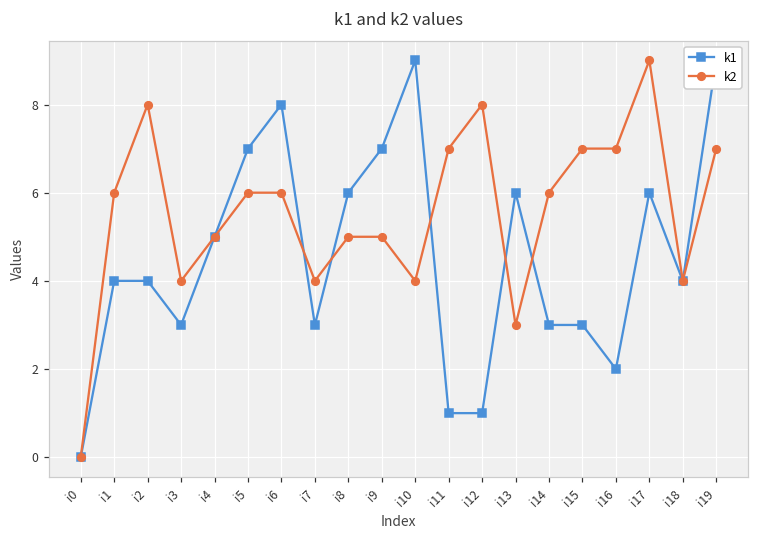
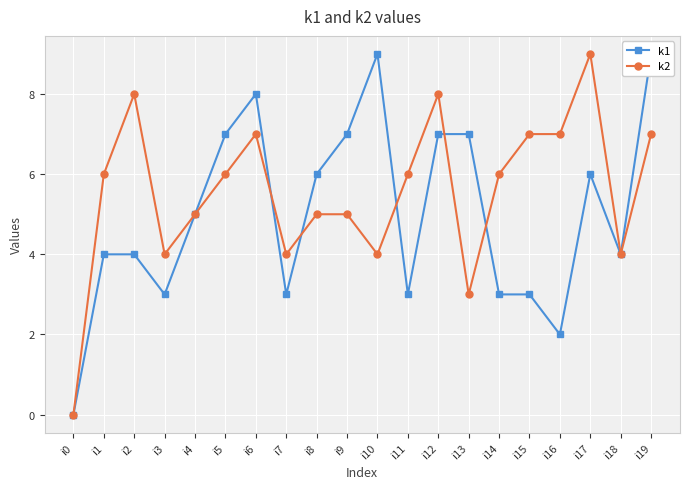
  {
    "k1": {
      "i1": 4,
      "i2": 4,
      "i3": 3,
      "i5": 7,
      "i6": 8,
      "i7": 3,
      "i8": 6,
      "i9": 7,
      "i10": 9,
-     "i11": 1,
-     "i12": 1,
-     "i13": 6,
+     "i11": 3,
+     "i12": 7,
+     "i13": 7,
      "i14": 3,
      "i15": 3,
      "i16": 2,
      "i17": 6
    },
    "k2": {
      "i1": 6,
      "i2": 8,
      "i3": 4,
      "i5": 6,
-     "i6": 6,
+     "i6": 7,
      "i7": 4,
      "i8": 5,
      "i9": 5,
      "i10": 4,
-     "i11": 7,
+     "i11": 6,
      "i12": 8,
      "i13": 3,
      "i14": 6,
      "i15": 7,
      "i16": 7,
      "i17": 9,
      "i19": 7
    }
  }
